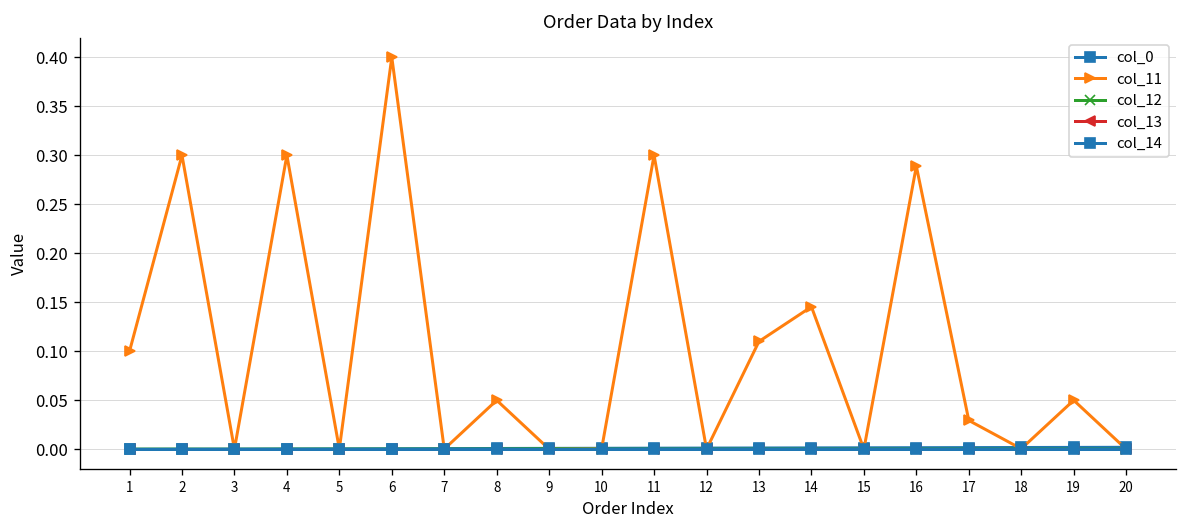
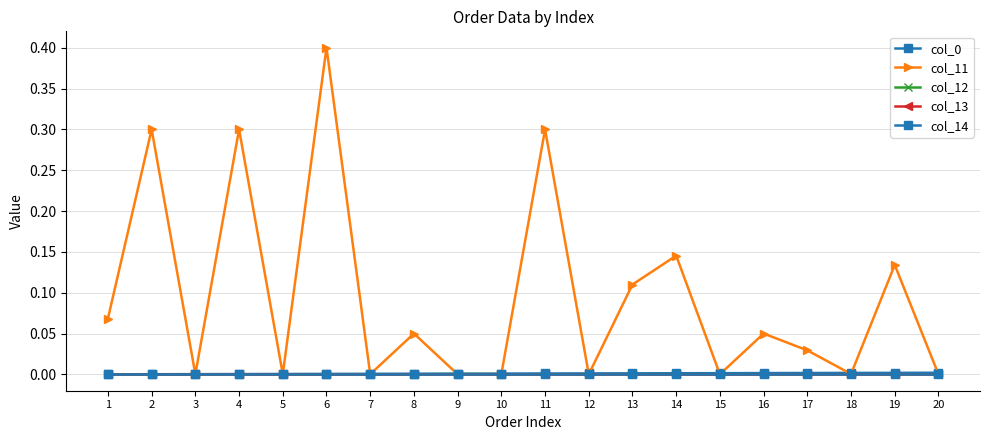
  {
    "col_11": {
-     "1": 0.10,
+     "1": 0.07,
      "2": 0.30,
      "4": 0.30,
      "6": 0.40,
      "8": 0.05,
      "11": 0.30,
      "13": 0.11,
      "14": 0.15,
-     "16": 0.29,
+     "16": 0.05,
      "17": 0.03,
-     "19": 0.05
+     "19": 0.13
    }
  }
